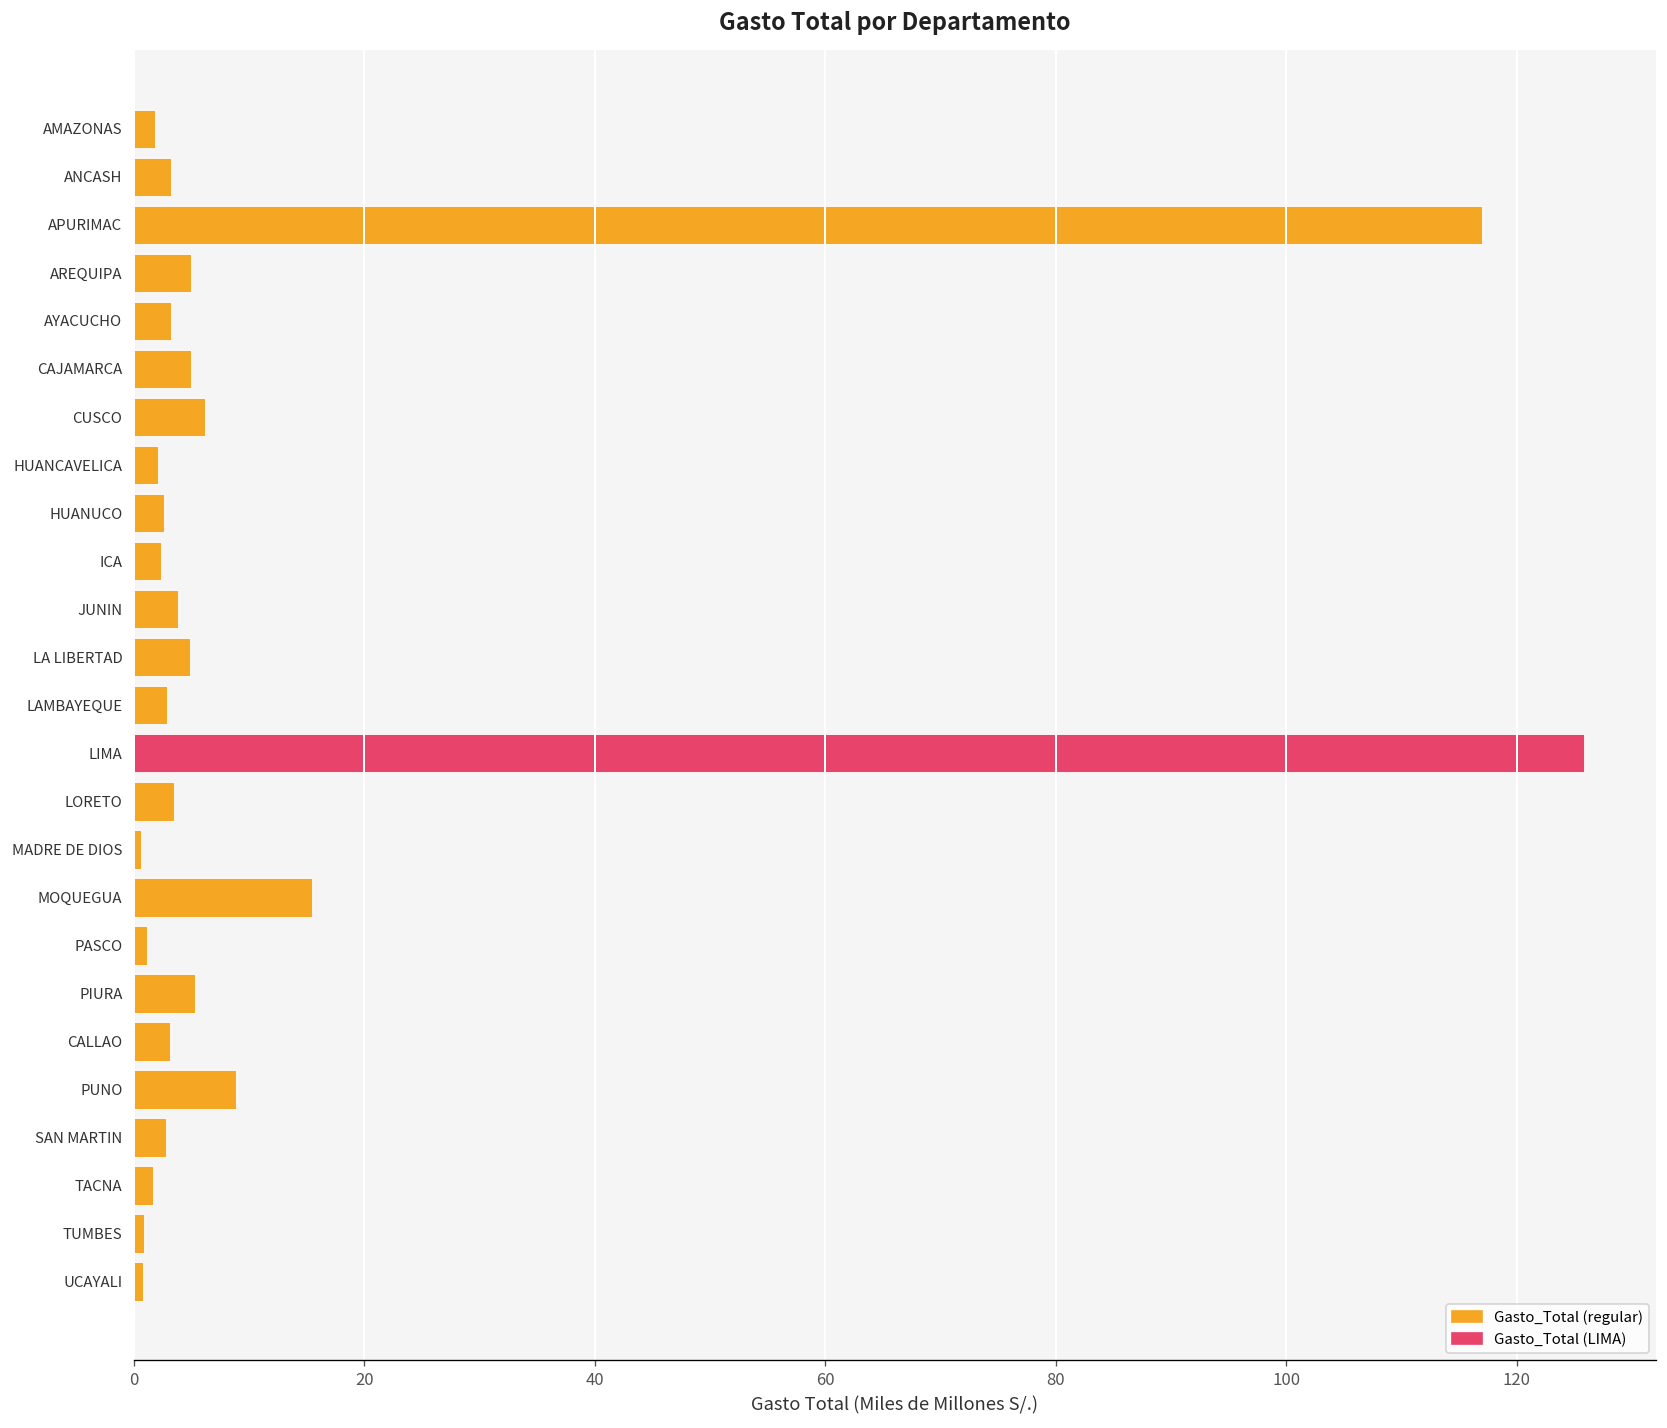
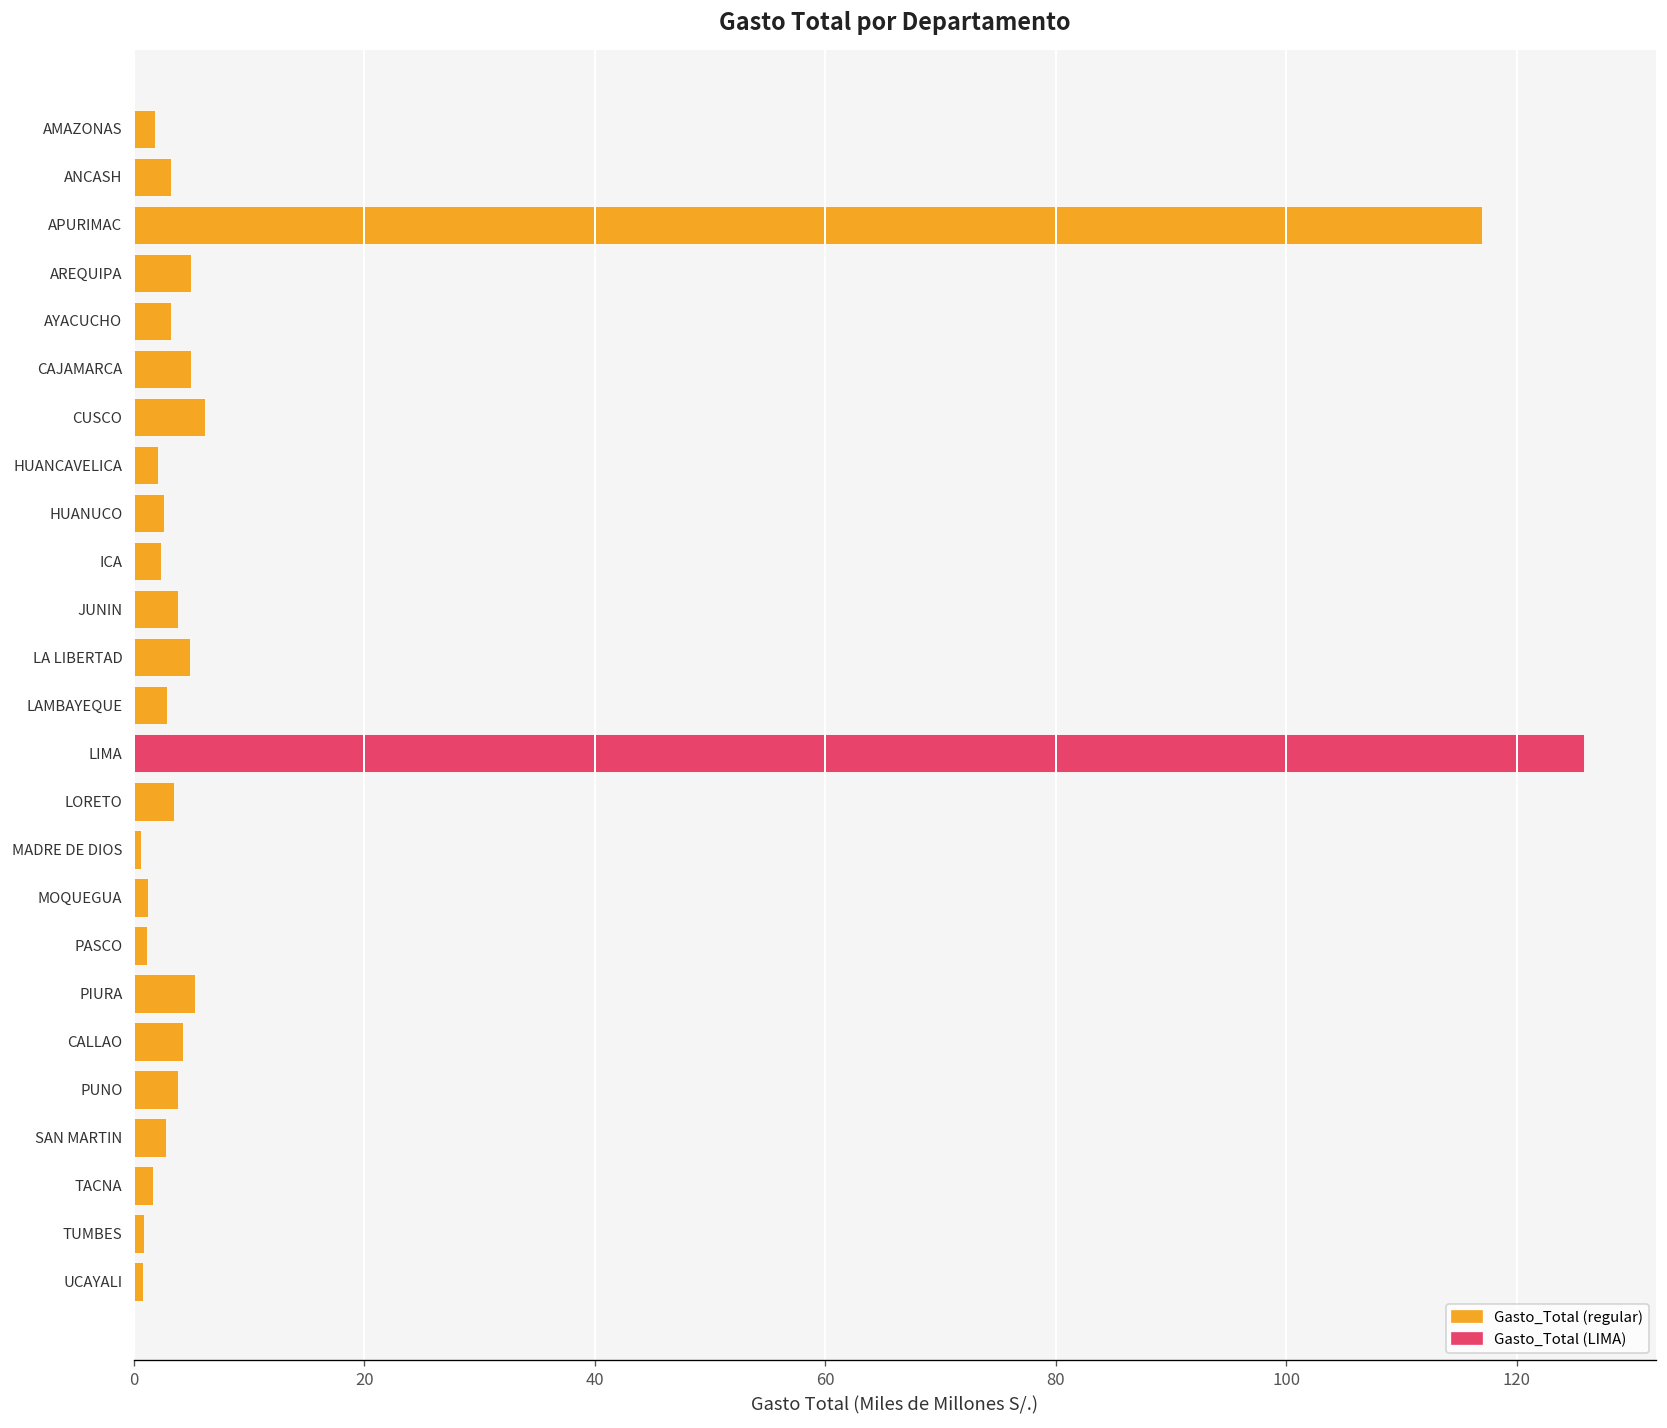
  {
    "AMAZONAS": 2,
    "ANCASH": 3,
    "APURIMAC": 117,
    "AREQUIPA": 5,
    "AYACUCHO": 3,
    "CAJAMARCA": 5,
    "CUSCO": 6,
    "HUANCAVELICA": 2,
    "HUANUCO": 3,
    "ICA": 2,
    "JUNIN": 4,
    "LA LIBERTAD": 5,
    "LAMBAYEQUE": 3,
    "LIMA": 126,
    "LORETO": 3,
    "MADRE DE DIOS": 1,
-   "MOQUEGUA": 15,
+   "MOQUEGUA": 1,
    "PASCO": 1,
    "PIURA": 5,
-   "CALLAO": 3,
-   "PUNO": 9,
+   "CALLAO": 4,
+   "PUNO": 4,
    "SAN MARTIN": 3,
    "TACNA": 2,
    "TUMBES": 1,
    "UCAYALI": 1
  }
